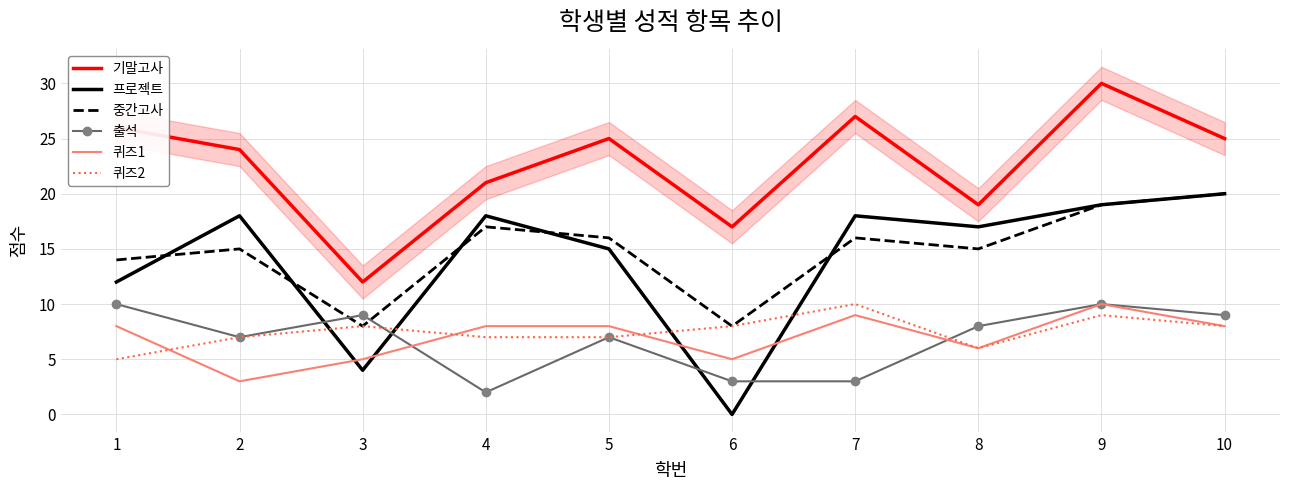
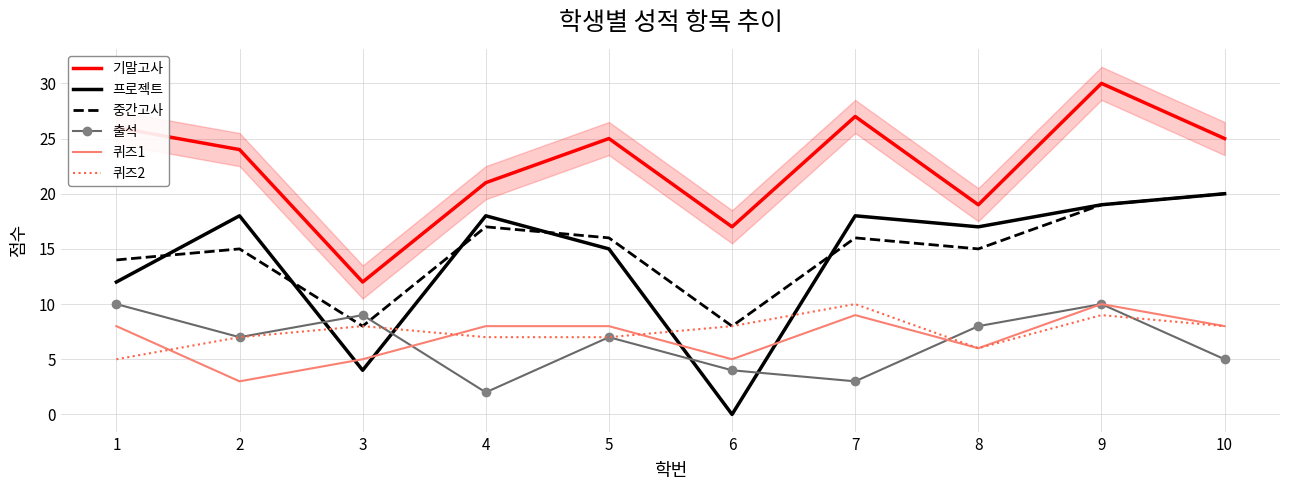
  {
    "출석": {
      "1": 10,
      "3": 9,
      "4": 2,
-     "6": 3,
+     "6": 4,
      "7": 3,
      "8": 8,
-     "10": 9
+     "10": 5
    }
  }
